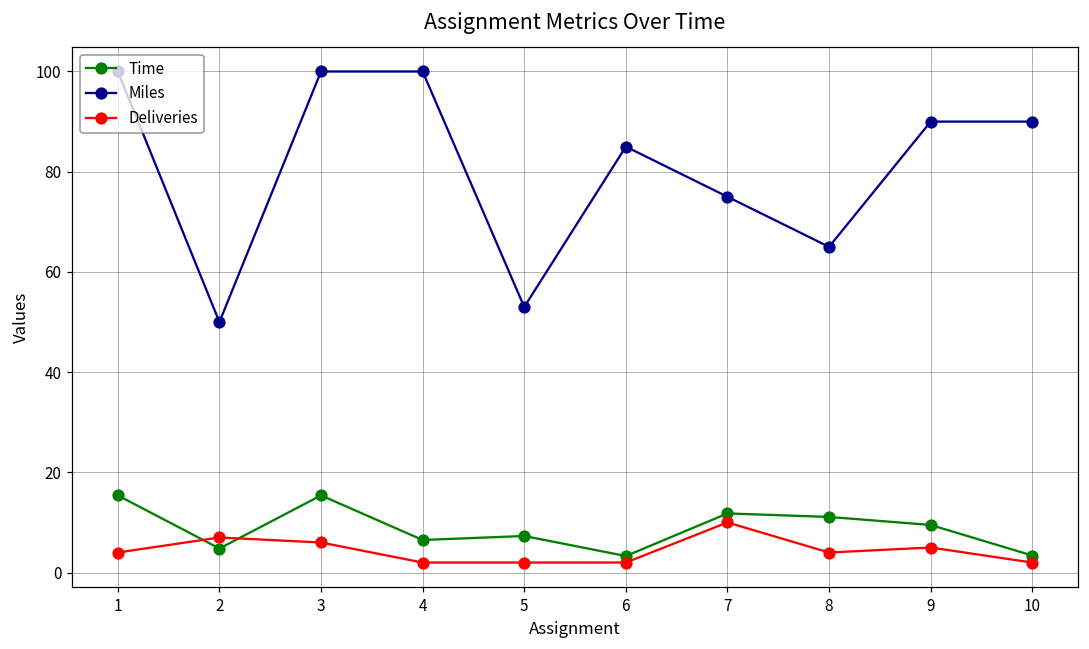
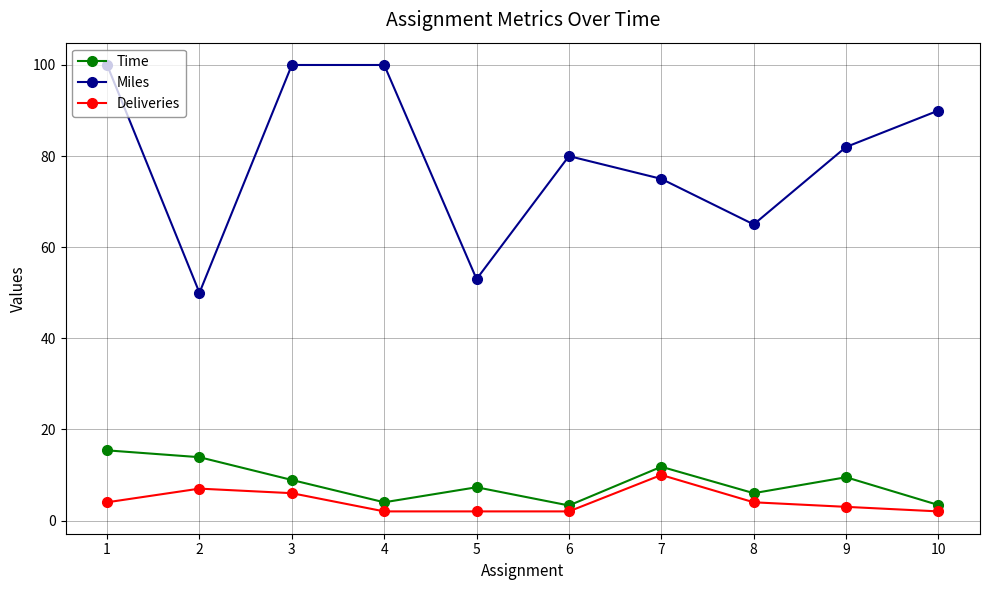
  {
    "Time": {
      "1": 15,
-     "2": 5,
-     "3": 15,
-     "4": 7,
+     "2": 14,
+     "3": 9,
+     "4": 4,
      "5": 7,
      "6": 3,
      "7": 12,
-     "8": 11,
+     "8": 6,
      "9": 10,
      "10": 3
    },
    "Miles": {
      "2": 50,
      "3": 100,
      "4": 100,
      "5": 53,
-     "6": 85,
+     "6": 80,
      "7": 75,
      "8": 65,
-     "9": 90,
+     "9": 82,
      "10": 90
    },
    "Deliveries": {
      "1": 4,
      "2": 7,
      "3": 6,
      "4": 2,
      "5": 2,
      "6": 2,
      "7": 10,
      "8": 4,
-     "9": 5,
+     "9": 3,
      "10": 2
    }
  }
